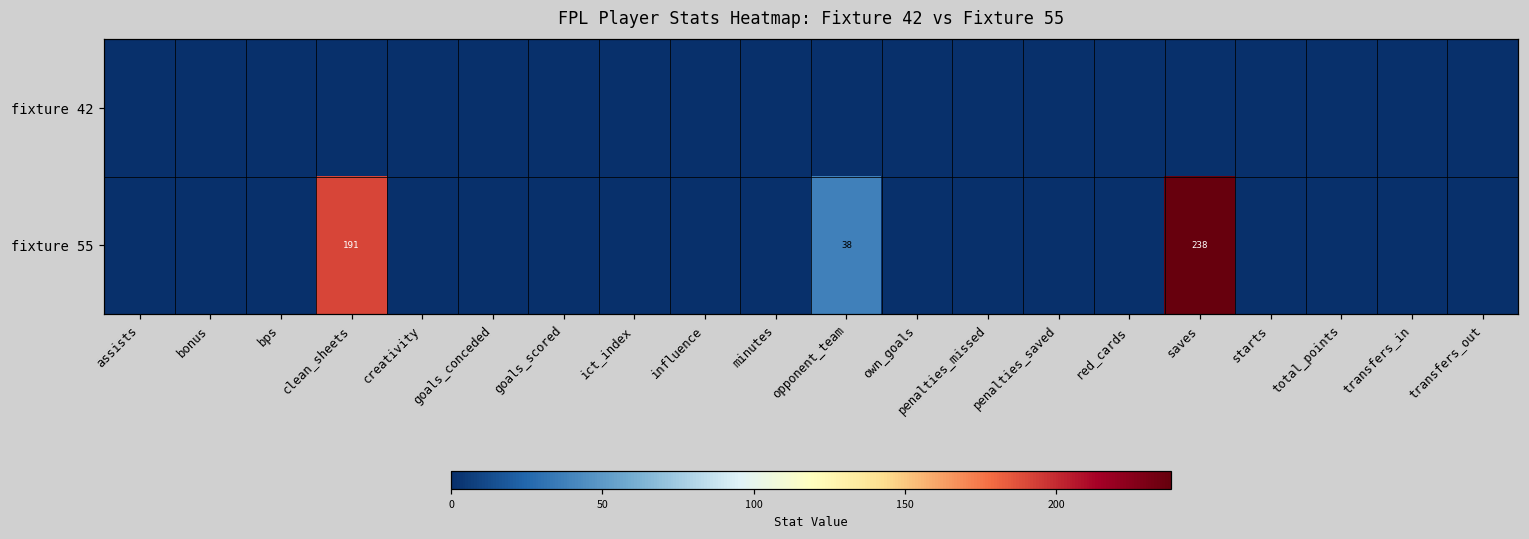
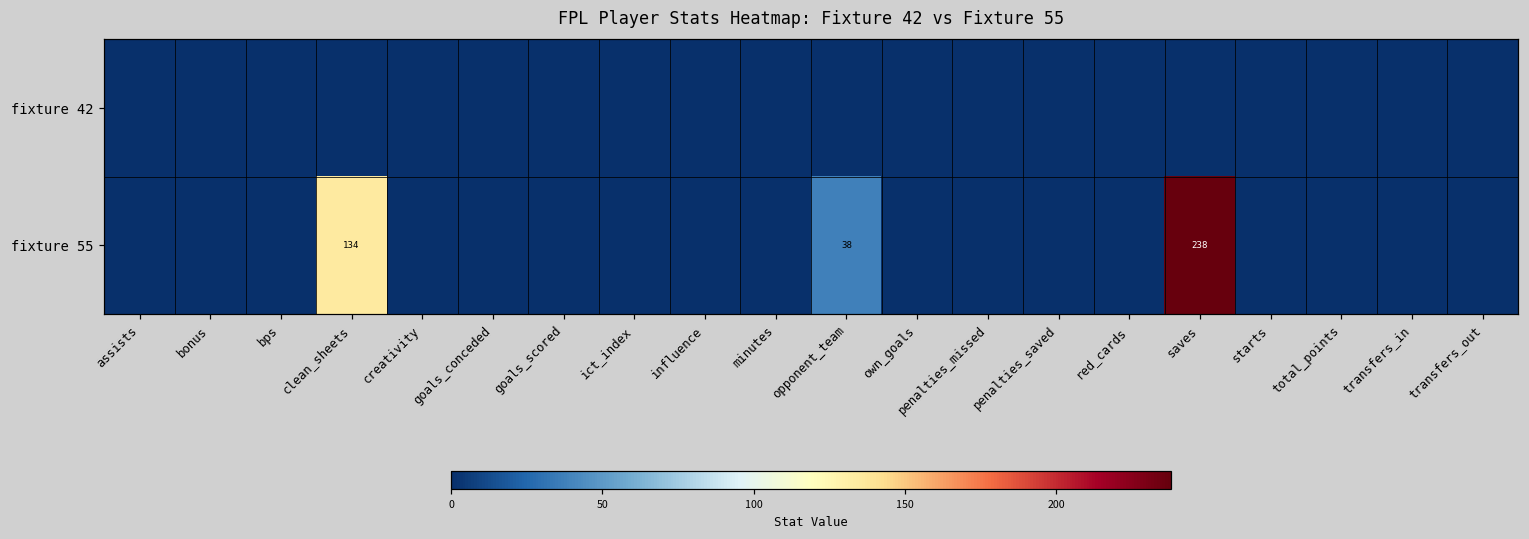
  {
    "fixture 55": {
-     "clean_sheets": 191,
+     "clean_sheets": 134,
      "opponent_team": 38,
      "saves": 238
    }
  }
